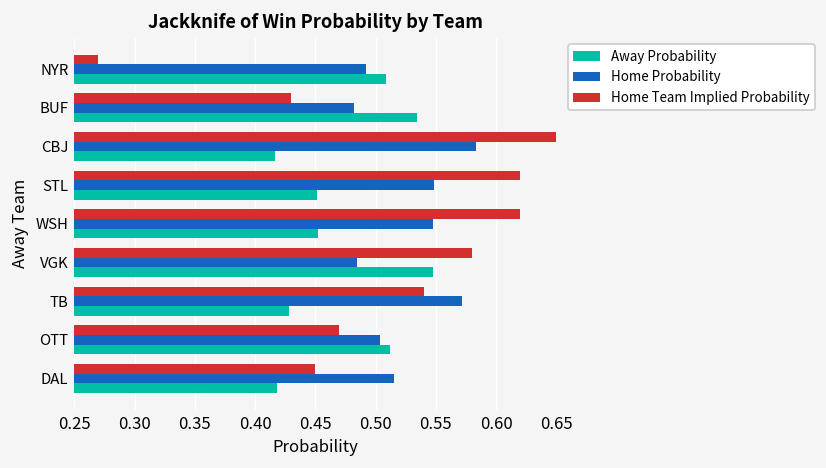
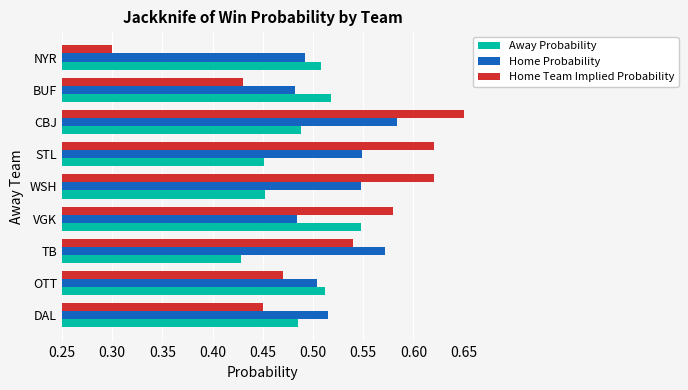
  {
    "Away Probability": {
      "NYR": 0.508,
-     "BUF": 0.534,
-     "CBJ": 0.417,
+     "BUF": 0.518,
+     "CBJ": 0.488,
      "STL": 0.452,
      "WSH": 0.453,
      "VGK": 0.547,
      "TB": 0.428,
      "OTT": 0.512,
-     "DAL": 0.418
+     "DAL": 0.485
    },
    "Home Probability": {
      "NYR": 0.492,
      "BUF": 0.482,
      "CBJ": 0.583,
      "STL": 0.548,
      "WSH": 0.547,
      "VGK": 0.485,
      "TB": 0.572,
      "OTT": 0.504,
      "DAL": 0.515
    },
    "Home Team Implied Probability": {
-     "NYR": 0.27,
+     "NYR": 0.30,
      "BUF": 0.43,
      "STL": 0.62,
      "WSH": 0.62,
      "VGK": 0.58,
      "TB": 0.54,
      "OTT": 0.47,
      "DAL": 0.45
    }
  }
